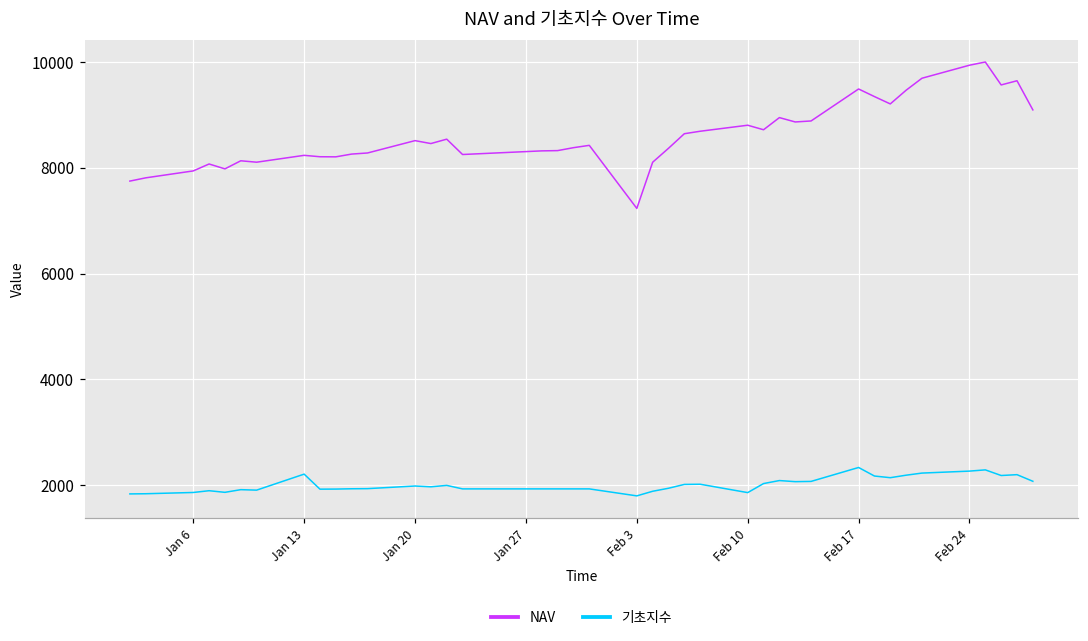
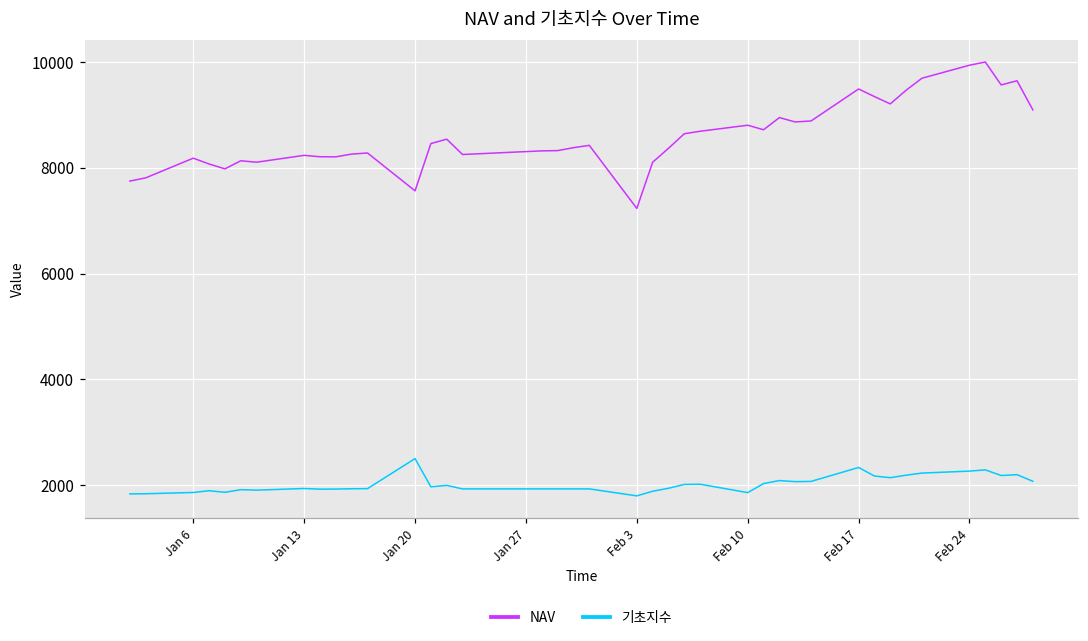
  {
    "NAV": {
-     "Jan 6": 7900,
+     "Jan 6": 8200,
      "Jan 13": 8200,
-     "Jan 20": 8500,
+     "Jan 20": 7600,
      "Feb 3": 7200,
      "Feb 10": 8800,
      "Feb 17": 9500,
      "Feb 24": 9900
    },
    "기초지수": {
      "Jan 6": 1900,
-     "Jan 13": 2200,
-     "Jan 20": 2000,
+     "Jan 13": 1900,
+     "Jan 20": 2500,
      "Feb 3": 1800,
      "Feb 10": 1900,
      "Feb 17": 2300,
      "Feb 24": 2300
    }
  }
